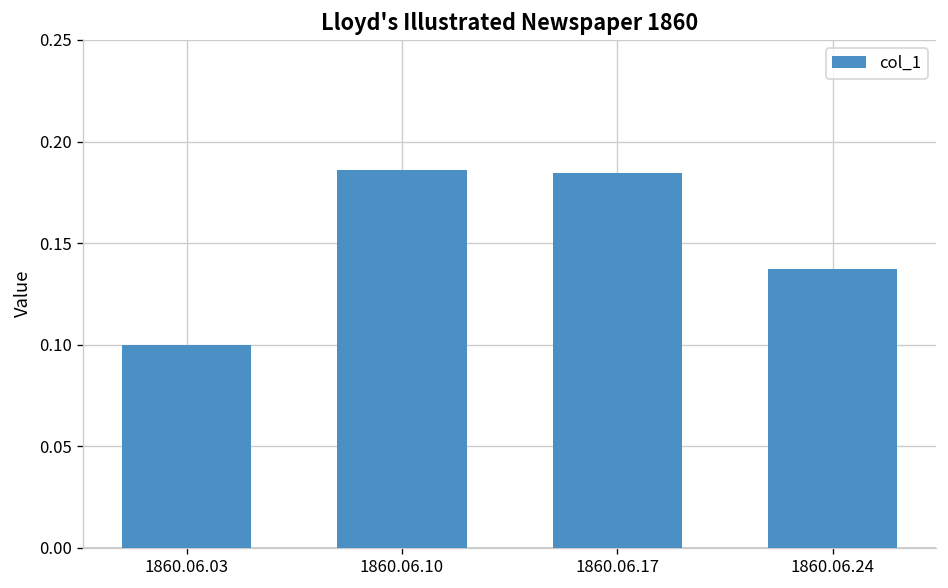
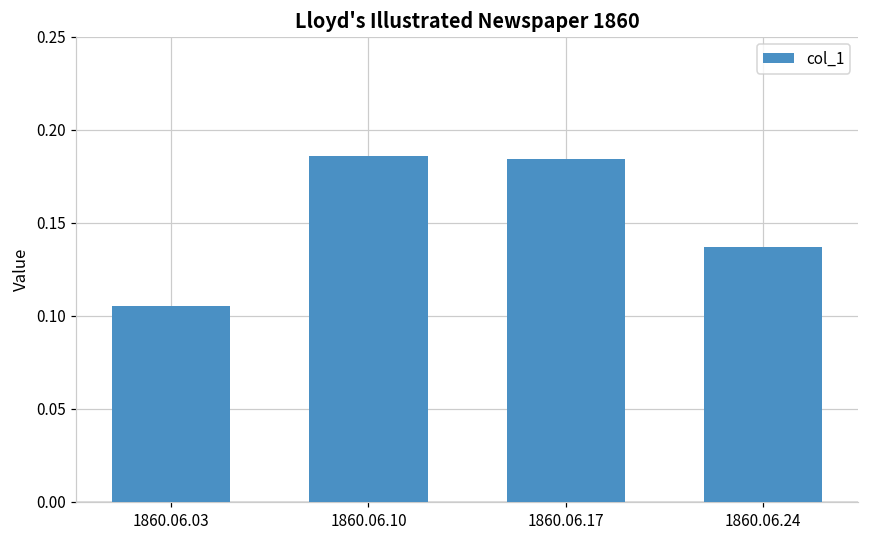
  {
-   "1860.06.03": 0.100,
+   "1860.06.03": 0.106,
    "1860.06.10": 0.186,
    "1860.06.17": 0.184,
    "1860.06.24": 0.137
  }
